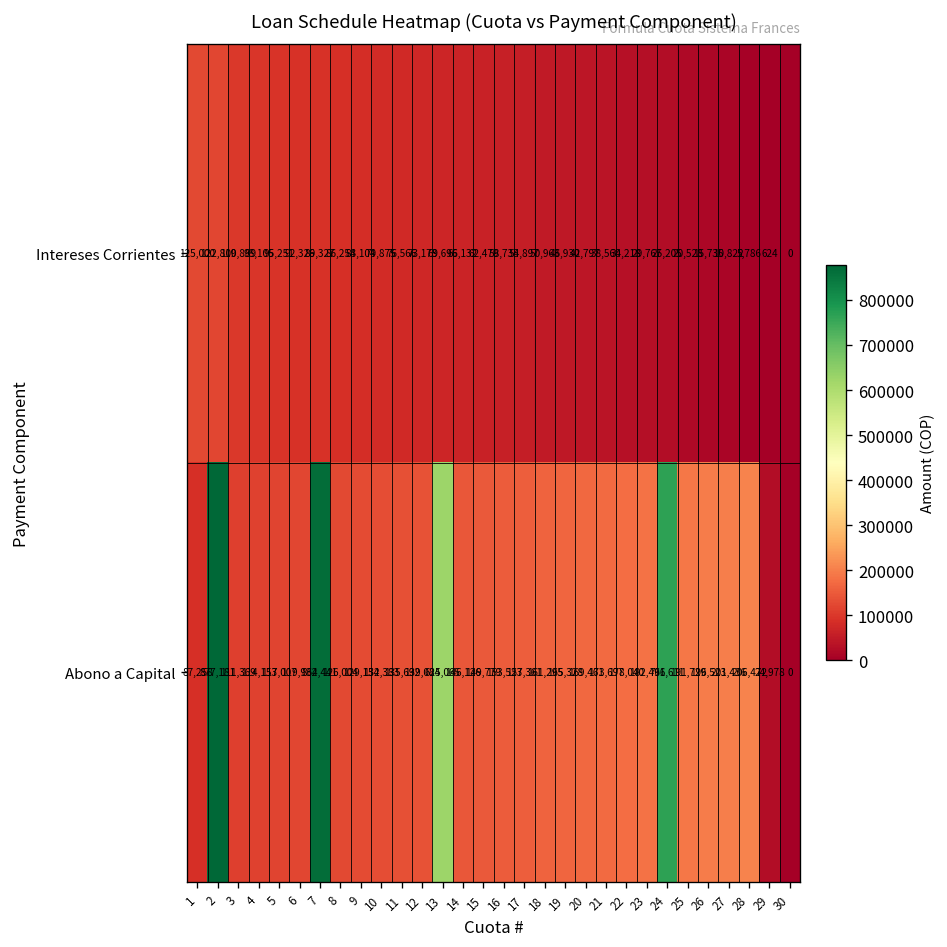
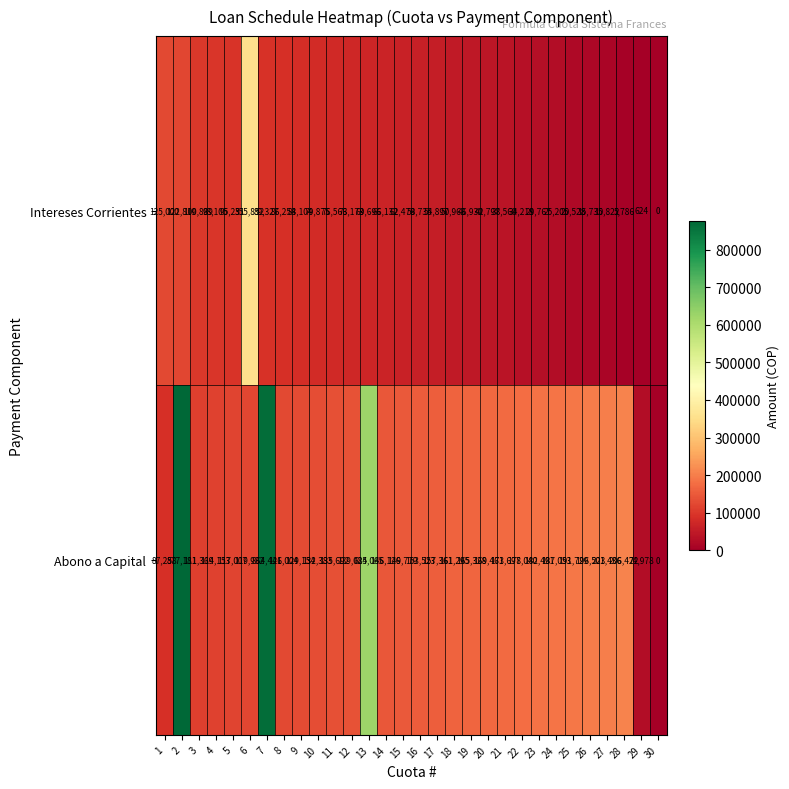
  {
    "Intereses Corrientes": {
-     "6": "92,326",
+     "6": "355,852",
      "29": "624",
      "30": "0"
    },
    "Abono a Capital": {
-     "24": "766,611",
+     "24": "187,053",
      "30": "0"
    }
  }
